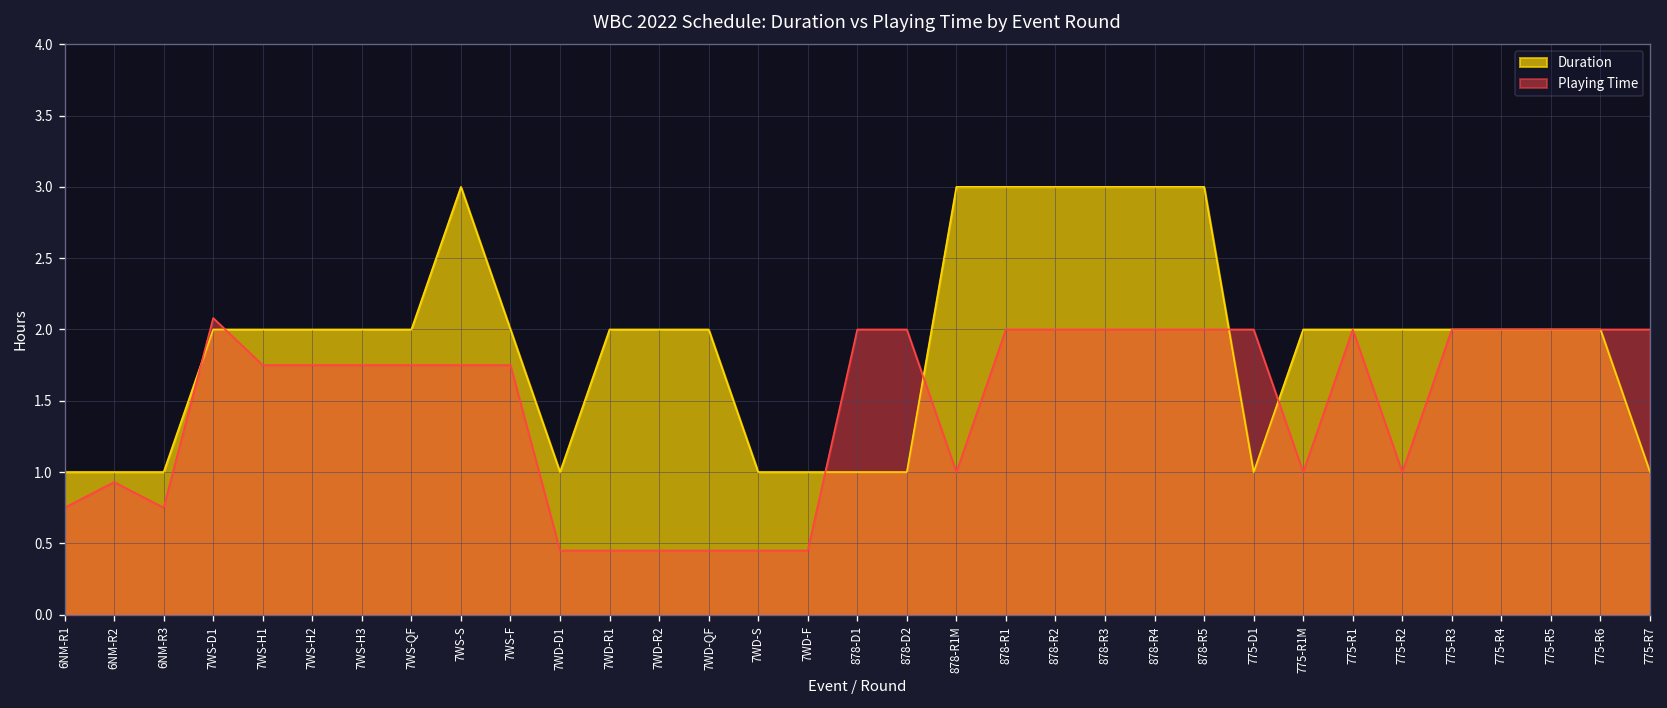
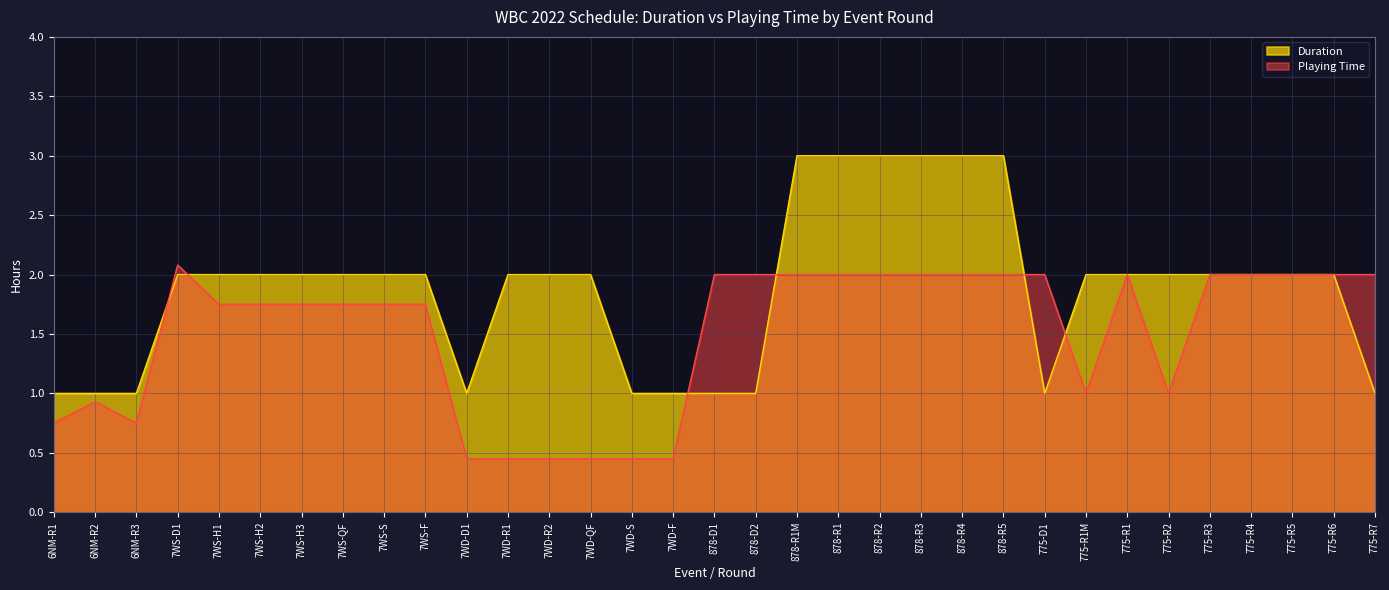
  {
    "Duration": {
      "6NM-R1": 1,
      "6NM-R2": 1,
      "6NM-R3": 1,
      "7WS-D1": 2,
      "7WS-H1": 2,
      "7WS-H2": 2,
      "7WS-H3": 2,
      "7WS-QF": 2,
-     "7WS-S": 3,
+     "7WS-S": 2,
      "7WS-F": 2,
      "7WD-D1": 1,
      "7WD-R1": 2,
      "7WD-R2": 2,
      "7WD-QF": 2,
      "7WD-S": 1,
      "7WD-F": 1,
      "878-D1": 1,
      "878-D2": 1,
      "878-R1M": 3,
      "878-R1": 3,
      "878-R2": 3,
      "878-R3": 3,
      "878-R4": 3,
      "878-R5": 3,
      "775-D1": 1,
      "775-R1M": 2,
      "775-R2": 2,
      "775-R7": 1
    },
    "Playing Time": {
      "6NM-R1": 0.75,
      "6NM-R2": 0.93,
      "6NM-R3": 0.75,
      "7WS-D1": 2.08,
      "7WS-H1": 1.75,
      "7WS-H2": 1.75,
      "7WS-H3": 1.75,
      "7WS-QF": 1.75,
      "7WS-S": 1.75,
      "7WS-F": 1.75,
      "7WD-D1": 0.45,
      "7WD-R1": 0.45,
      "7WD-R2": 0.45,
      "7WD-QF": 0.45,
      "7WD-S": 0.45,
      "7WD-F": 0.45,
      "878-D1": 2,
      "878-D2": 2,
-     "878-R1M": 1,
+     "878-R1M": 2,
      "878-R1": 2,
      "878-R2": 2,
      "878-R3": 2,
      "878-R4": 2,
      "878-R5": 2,
      "775-D1": 2,
      "775-R1M": 1,
      "775-R2": 1,
      "775-R7": 2
    }
  }
